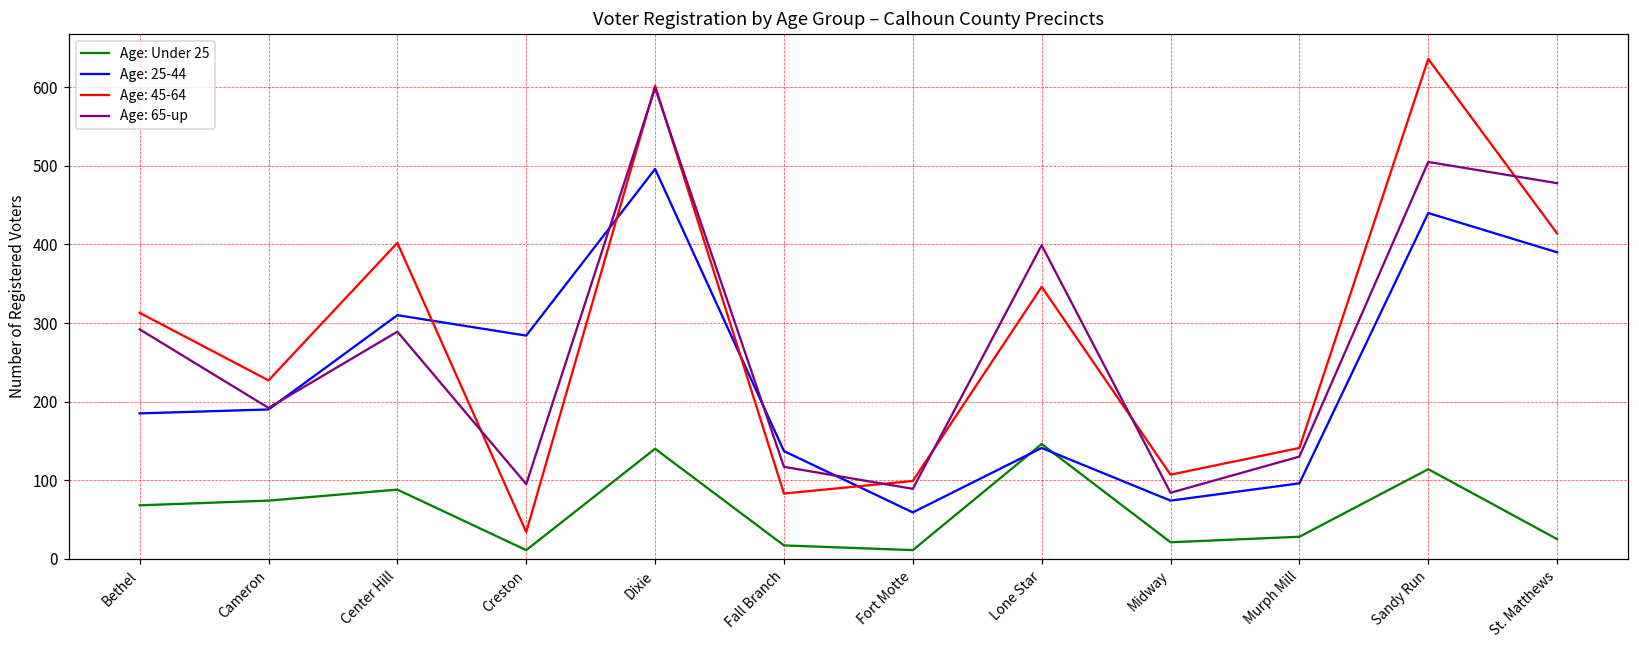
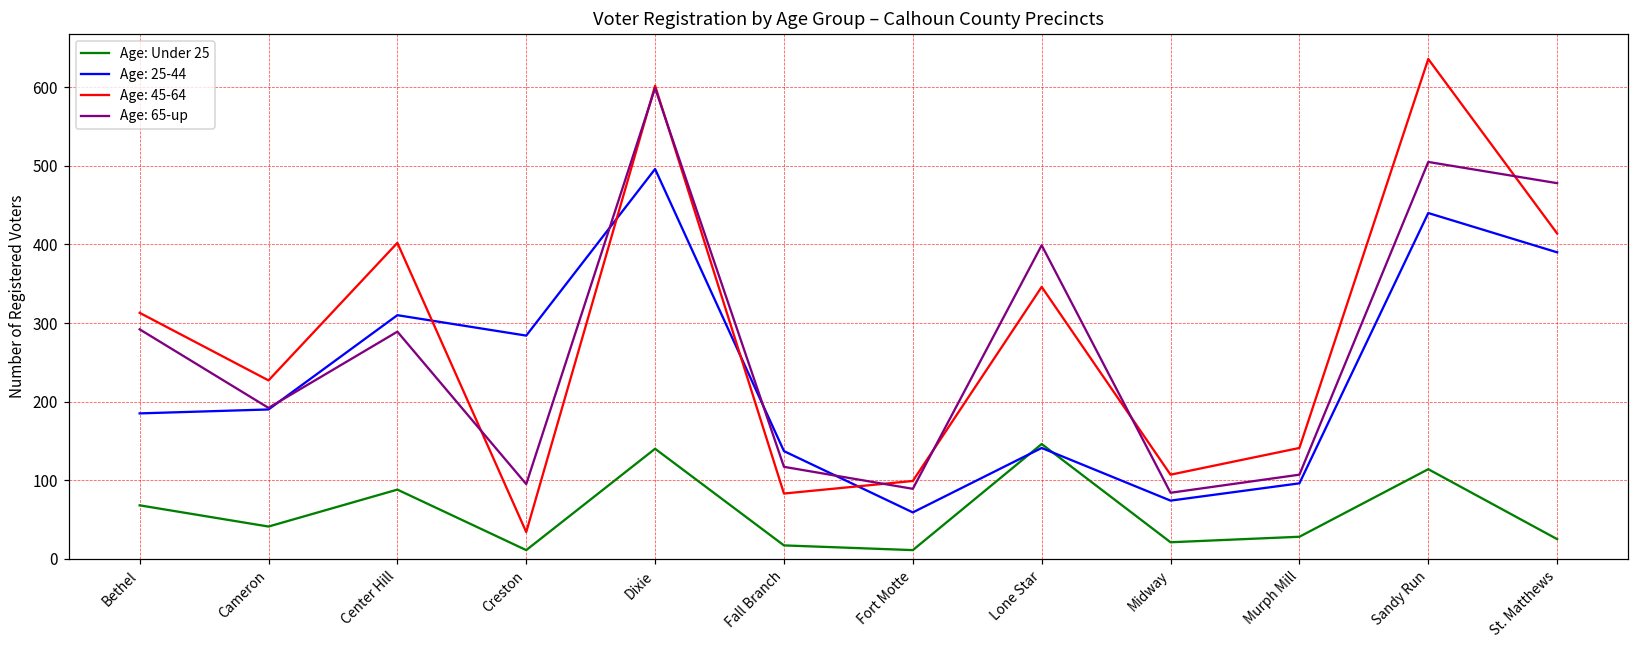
  {
    "Age: Under 25": {
      "Bethel": 70,
-     "Cameron": 70,
+     "Cameron": 40,
      "Center Hill": 90,
      "Creston": 10,
      "Dixie": 140,
      "Fall Branch": 20,
      "Fort Motte": 10,
      "Lone Star": 150,
      "Midway": 20,
      "Murph Mill": 30,
      "Sandy Run": 110,
      "St. Matthews": 30
    },
    "Age: 25-44": {
      "Bethel": 190,
      "Center Hill": 310,
      "Creston": 280,
      "Dixie": 500,
      "Fall Branch": 140,
      "Fort Motte": 60,
      "Lone Star": 140,
      "Midway": 70,
      "Murph Mill": 100,
      "Sandy Run": 440,
      "St. Matthews": 390
    },
    "Age: 45-64": {
      "Bethel": 310,
      "Cameron": 230,
      "Center Hill": 400,
      "Creston": 30,
      "Fall Branch": 80,
      "Fort Motte": 100,
      "Lone Star": 350,
      "Midway": 110,
      "Murph Mill": 140,
      "Sandy Run": 640,
      "St. Matthews": 410
    },
    "Age: 65-up": {
      "Bethel": 290,
      "Center Hill": 290,
      "Creston": 100,
      "Fall Branch": 120,
      "Fort Motte": 90,
      "Lone Star": 400,
      "Midway": 80,
-     "Murph Mill": 130,
+     "Murph Mill": 110,
      "Sandy Run": 510,
      "St. Matthews": 480
    }
  }
